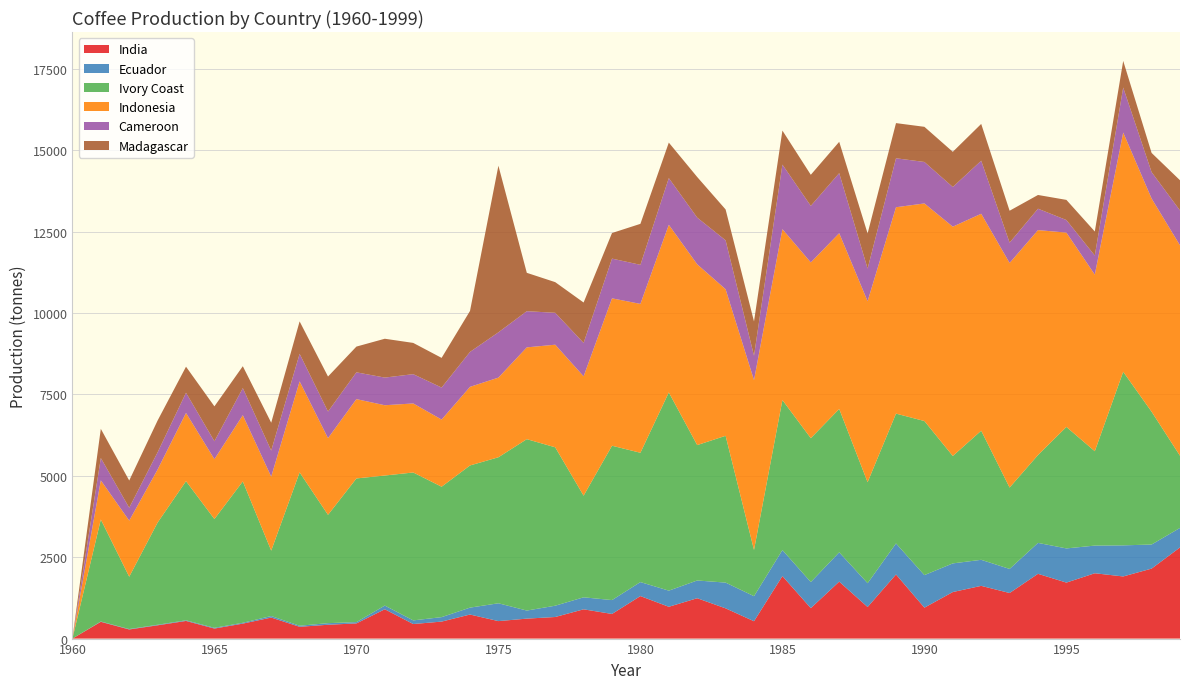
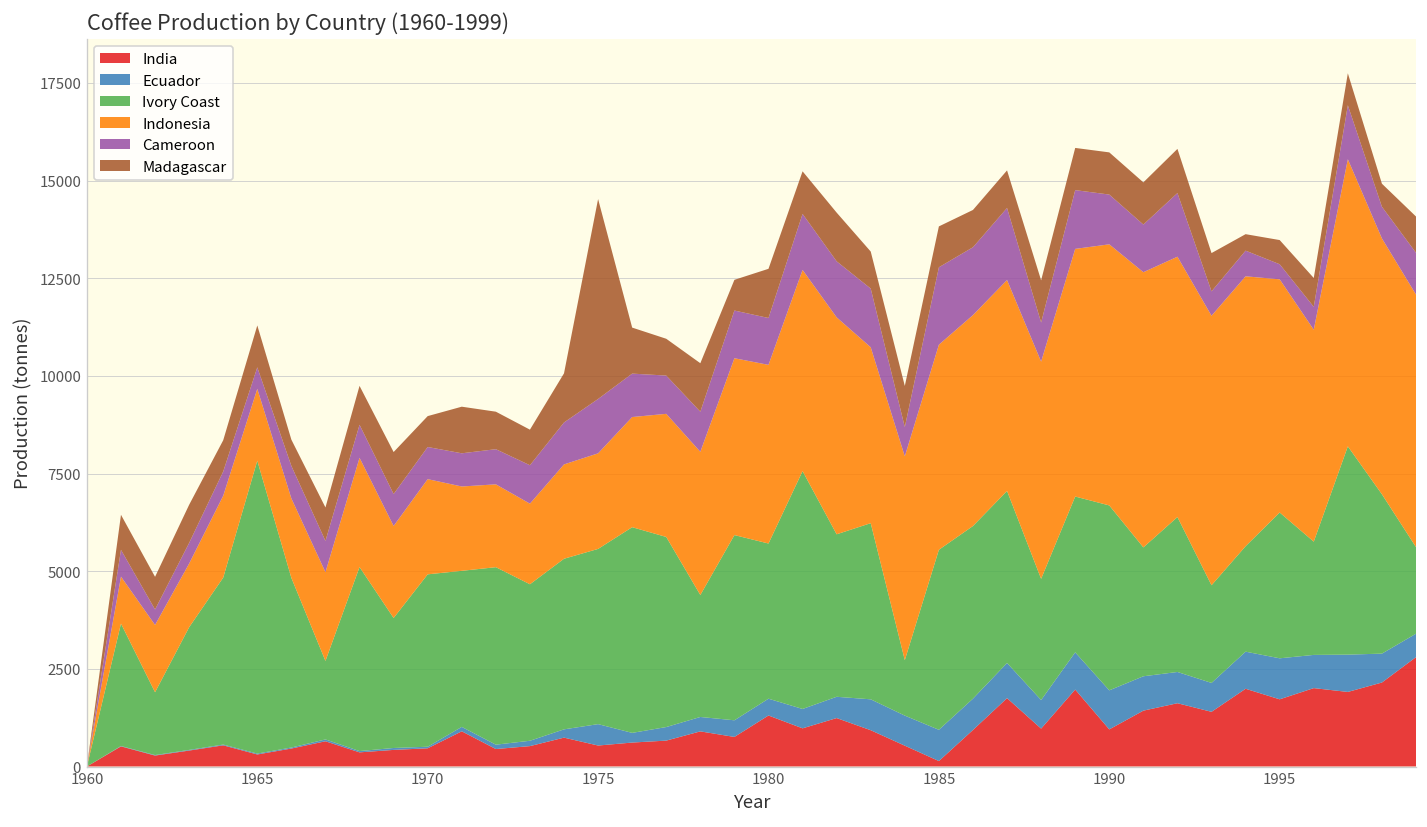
  {
    "India": {
      "1975": 500,
      "1980": 1300,
-     "1985": 1900,
+     "1985": 100,
      "1990": 1000,
      "1995": 1700
    },
    "Ecuador": {
      "1975": 500,
      "1980": 400,
      "1985": 800,
      "1990": 1000,
      "1995": 1100
    },
    "Ivory Coast": {
-     "1965": 3300,
+     "1965": 7500,
      "1970": 4400,
      "1975": 4500,
      "1980": 4000,
      "1985": 4600,
      "1990": 4700,
      "1995": 3700
    },
    "Indonesia": {
      "1965": 1800,
      "1970": 2400,
      "1975": 2400,
      "1980": 4600,
      "1985": 5300,
      "1990": 6700,
      "1995": 6000
    },
    "Cameroon": {
      "1965": 600,
      "1970": 800,
      "1975": 1400,
      "1980": 1200,
      "1985": 2000,
      "1990": 1300,
      "1995": 400
    },
    "Madagascar": {
      "1965": 1100,
      "1970": 800,
      "1975": 5100,
      "1980": 1300,
      "1985": 1000,
      "1990": 1100,
      "1995": 600
    }
  }
